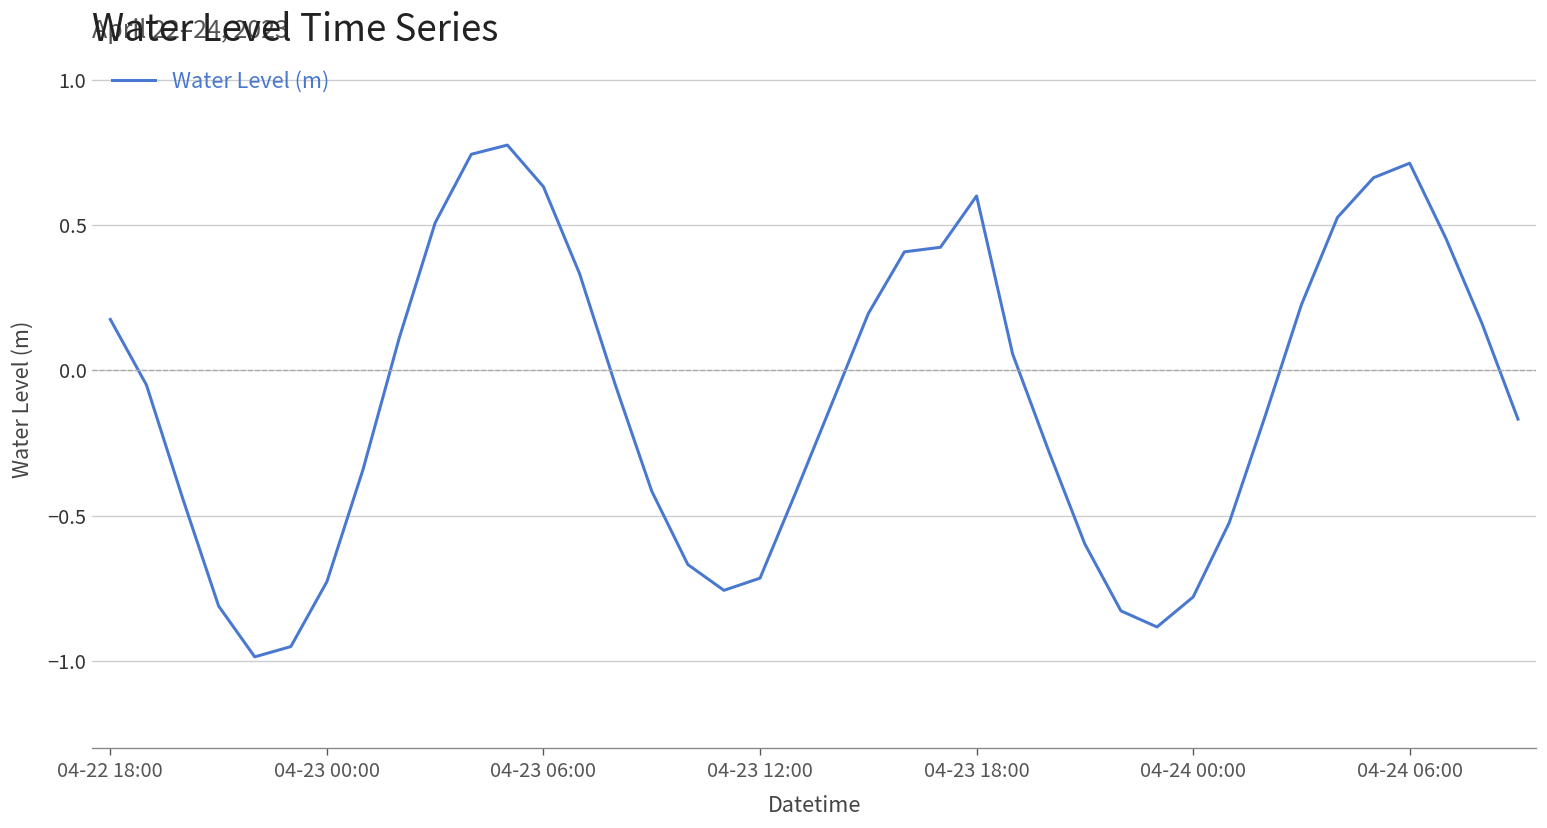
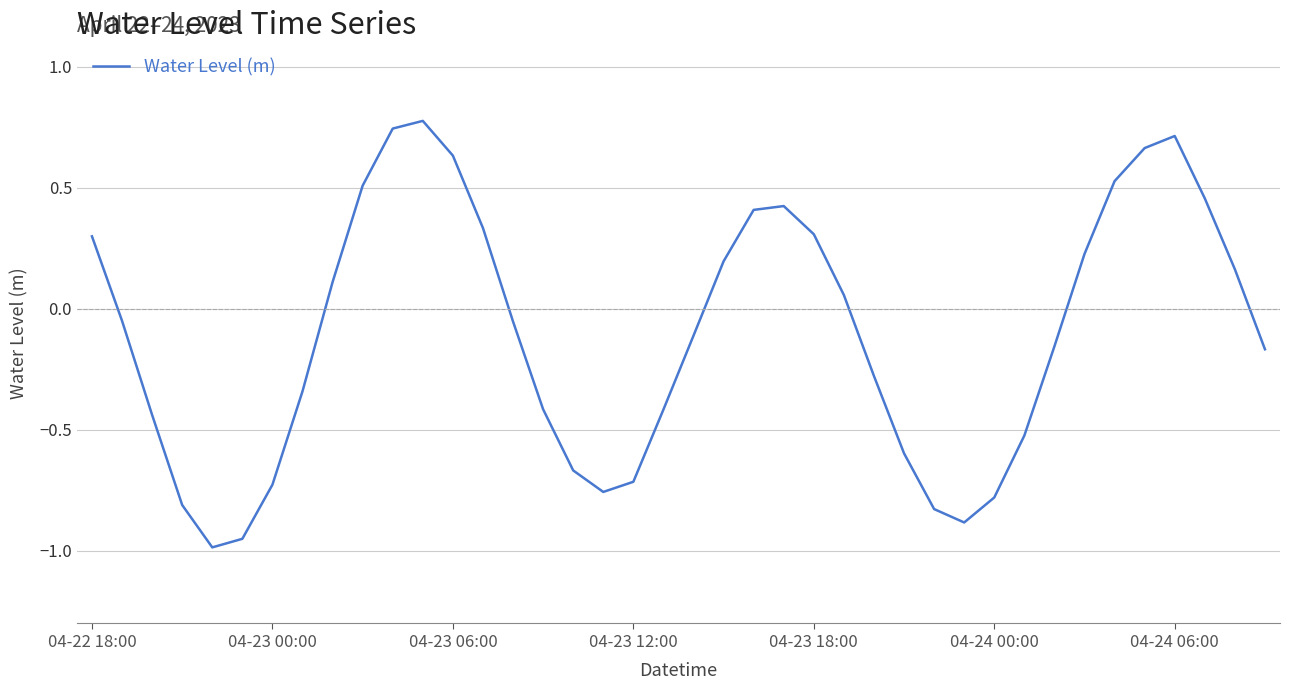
  {
-   "04-22 18:00": 0.18,
+   "04-22 18:00": 0.30,
    "04-23 00:00": -0.73,
    "04-23 06:00": 0.63,
    "04-23 12:00": -0.71,
-   "04-23 18:00": 0.60,
+   "04-23 18:00": 0.31,
    "04-24 00:00": -0.78,
    "04-24 06:00": 0.71
  }
